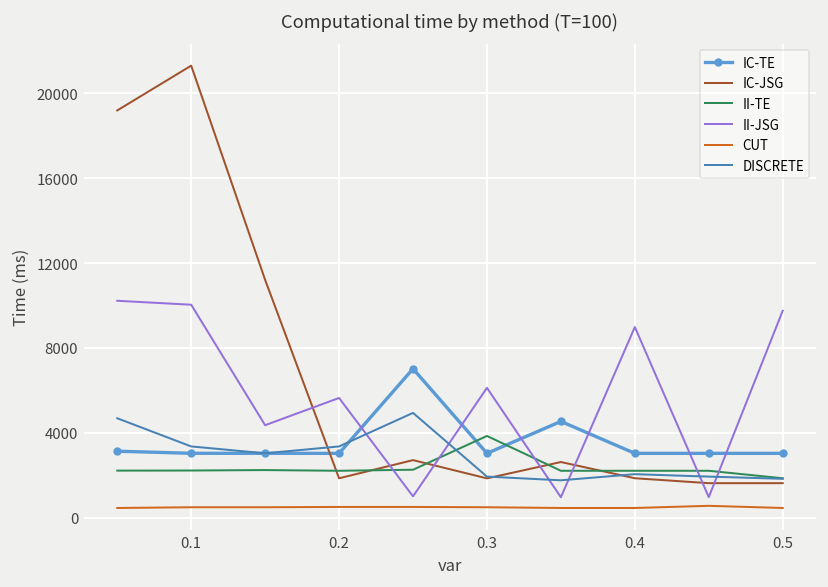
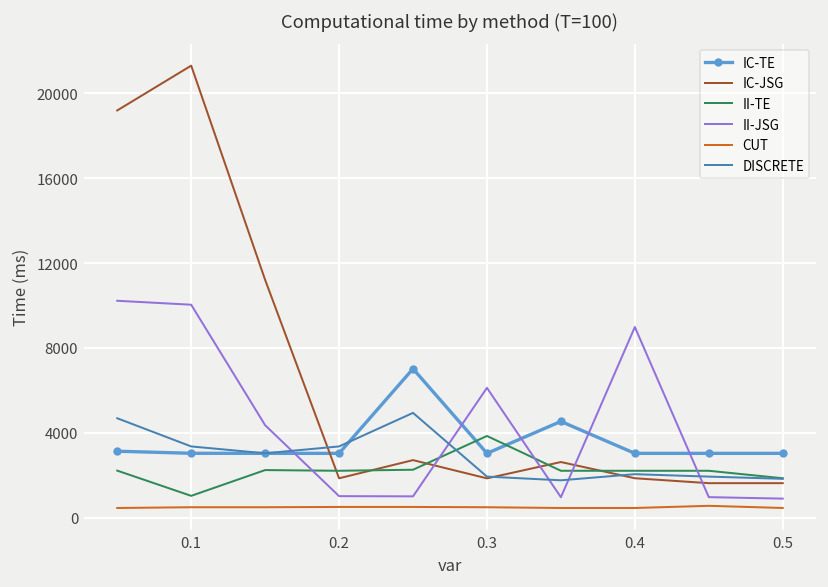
  {
    "II-TE": {
-     "0.1": 2200,
+     "0.1": 1000,
      "0.2": 2200,
      "0.3": 3900,
      "0.4": 2200
    },
    "II-JSG": {
      "0.1": 10000,
-     "0.2": 5600,
+     "0.2": 1000,
      "0.3": 6100,
      "0.4": 9000,
-     "0.5": 9800
+     "0.5": 900
    }
  }
